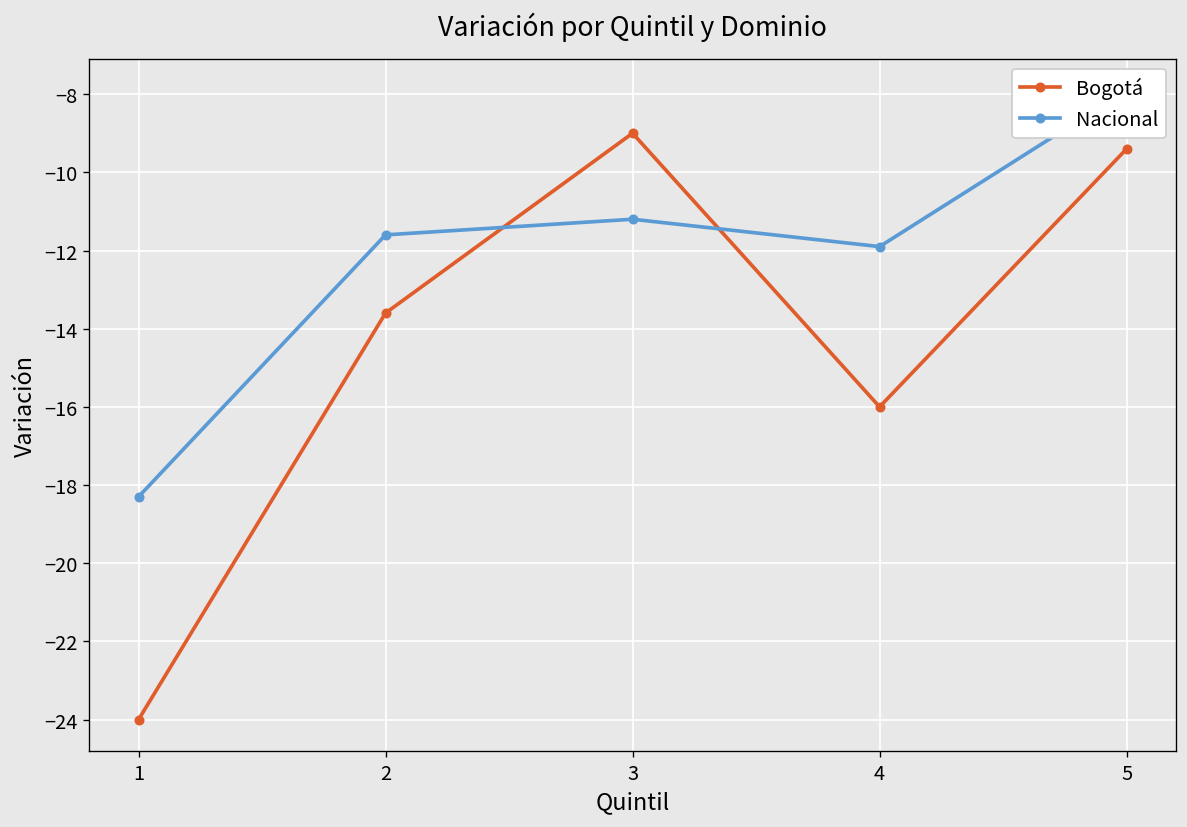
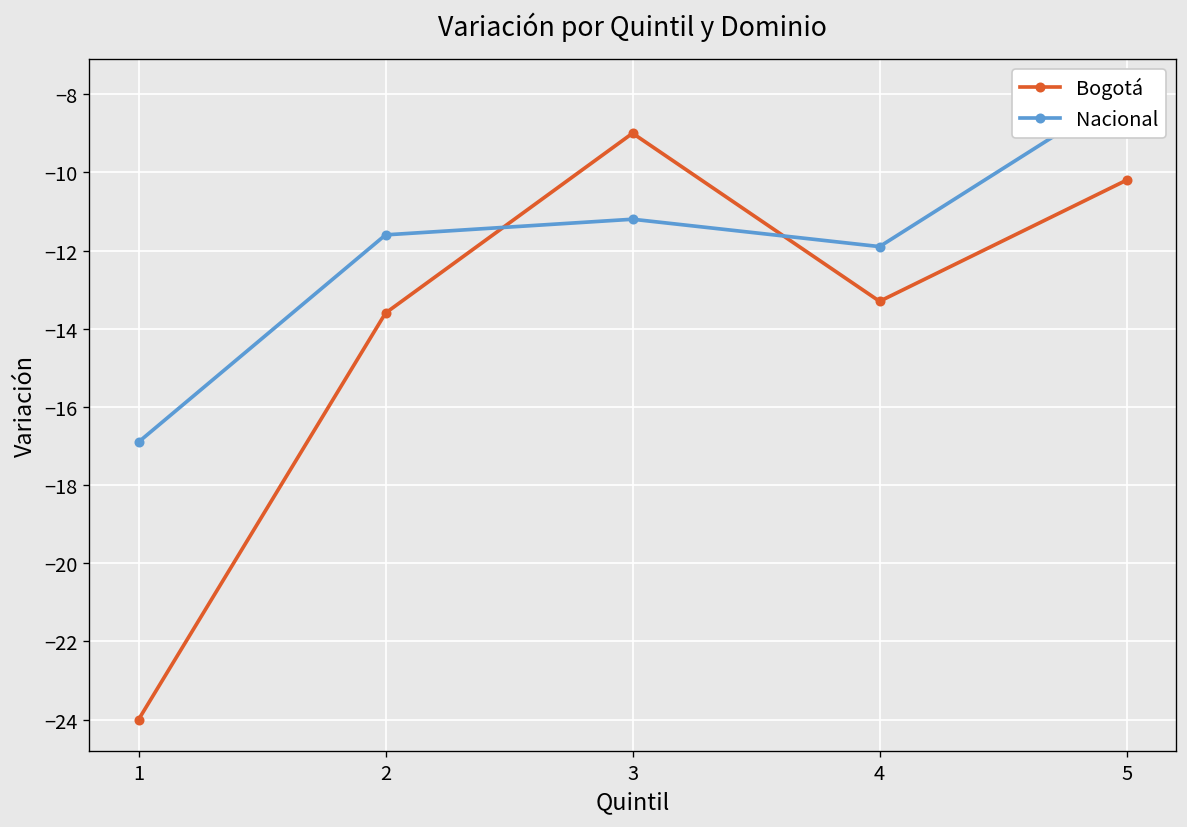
  {
    "Bogotá": {
      "1": -24.0,
      "2": -13.6,
      "3": -9.0,
-     "4": -16.0,
-     "5": -9.4
+     "4": -13.3,
+     "5": -10.2
    },
    "Nacional": {
-     "1": -18.3,
+     "1": -16.9,
      "2": -11.6,
      "3": -11.2,
      "4": -11.9
    }
  }
